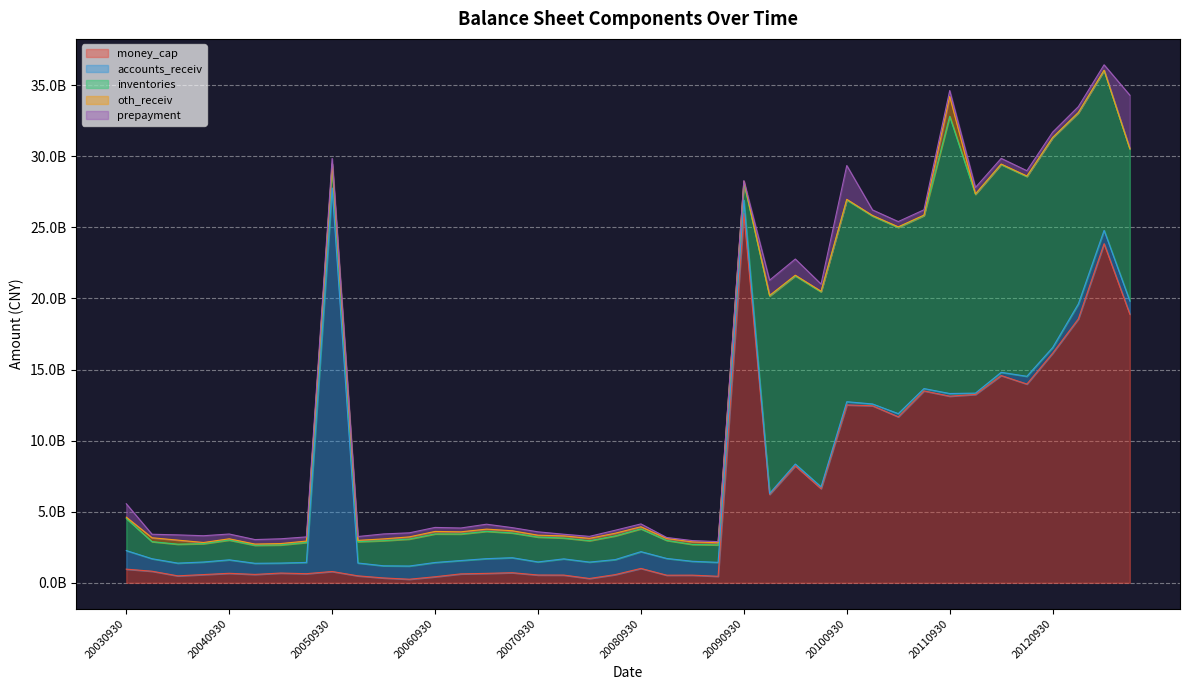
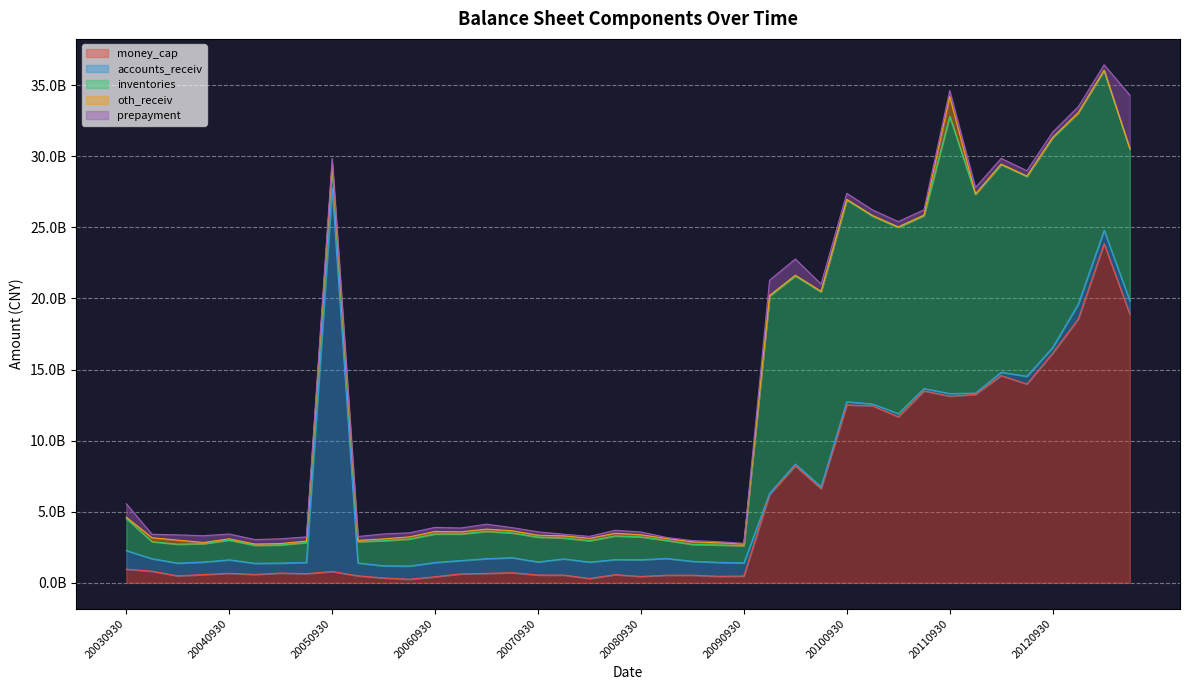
  {
    "money_cap": {
      "20030930": 1000000000,
      "20040930": 700000000,
      "20050930": 800000000,
      "20060930": 400000000,
      "20070930": 600000000,
-     "20080930": 1000000000,
-     "20090930": 26000000000,
+     "20080930": 400000000,
+     "20090930": 500000000,
      "20100930": 12500000000,
      "20110930": 13100000000,
      "20120930": 16100000000
    },
    "accounts_receiv": {
      "20030930": 1300000000,
      "20040930": 900000000,
      "20050930": 27000000000,
      "20060930": 1000000000,
      "20070930": 900000000,
      "20080930": 1200000000,
      "20090930": 900000000,
      "20100930": 200000000,
      "20110930": 200000000,
      "20120930": 400000000
    },
    "inventories": {
      "20110930": 19500000000
    },
    "oth_receiv": {
      "20110930": 1400000000
    },
    "prepayment": {
      "20030930": 900000000,
      "20040930": 300000000,
      "20050930": 400000000,
      "20060930": 300000000,
      "20070930": 200000000,
      "20080930": 200000000,
-     "20100930": 2400000000,
+     "20100930": 400000000,
      "20110930": 400000000,
      "20120930": 400000000
    }
  }
